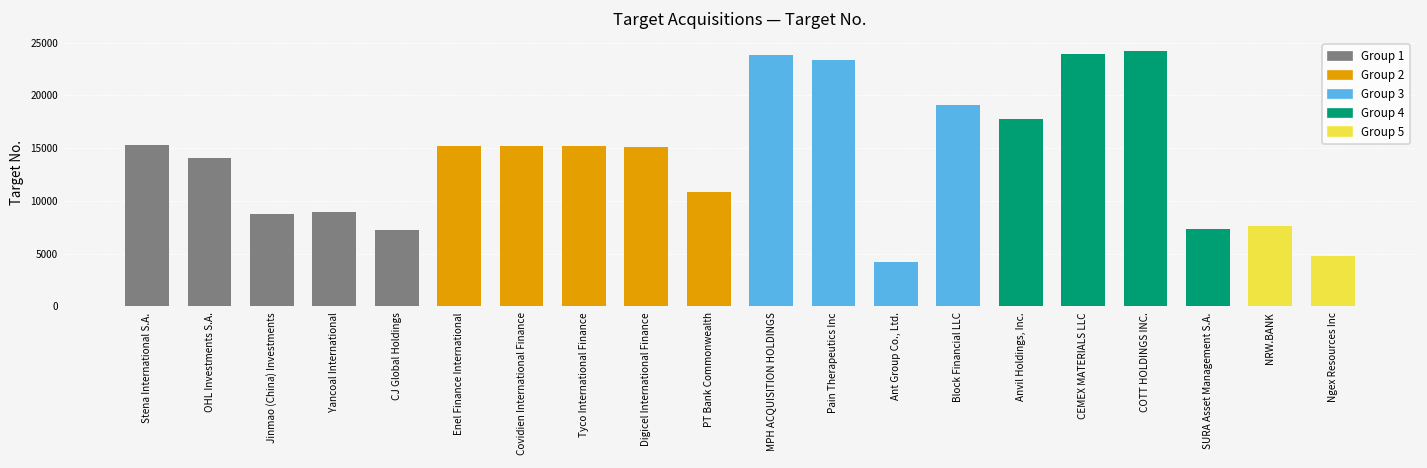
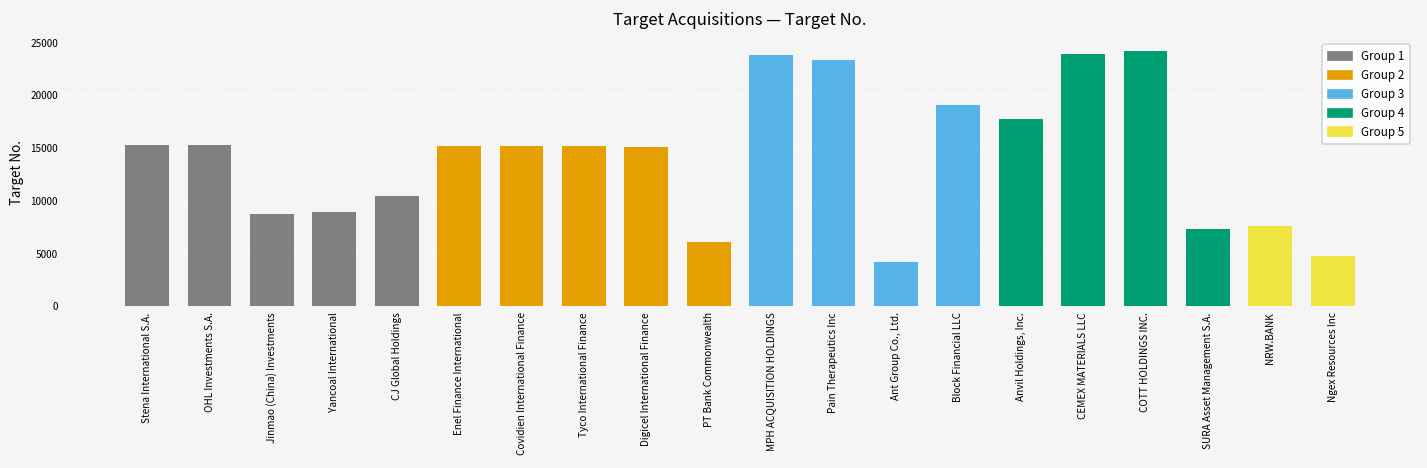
  {
    "Stena International S.A.": 15000,
-   "OHL Investments S.A.": 14000,
+   "OHL Investments S.A.": 15000,
    "Jinmao (China) Investments": 9000,
    "Yancoal International": 9000,
-   "CJ Global Holdings": 7000,
+   "CJ Global Holdings": 10000,
    "Enel Finance International": 15000,
    "Covidien International Finance": 15000,
    "Tyco International Finance": 15000,
    "Digicel International Finance": 15000,
-   "PT Bank Commonwealth": 11000,
+   "PT Bank Commonwealth": 6000,
    "MPH ACQUISITION HOLDINGS": 24000,
    "Pain Therapeutics Inc": 23000,
    "Ant Group Co., Ltd.": 4000,
    "Block Financial LLC": 19000,
    "Anvil Holdings, Inc.": 18000,
    "CEMEX MATERIALS LLC": 24000,
    "COTT HOLDINGS INC.": 24000,
    "SURA Asset Management S.A.": 7000,
    "NRW.BANK": 8000,
    "Ngex Resources Inc": 5000
  }
